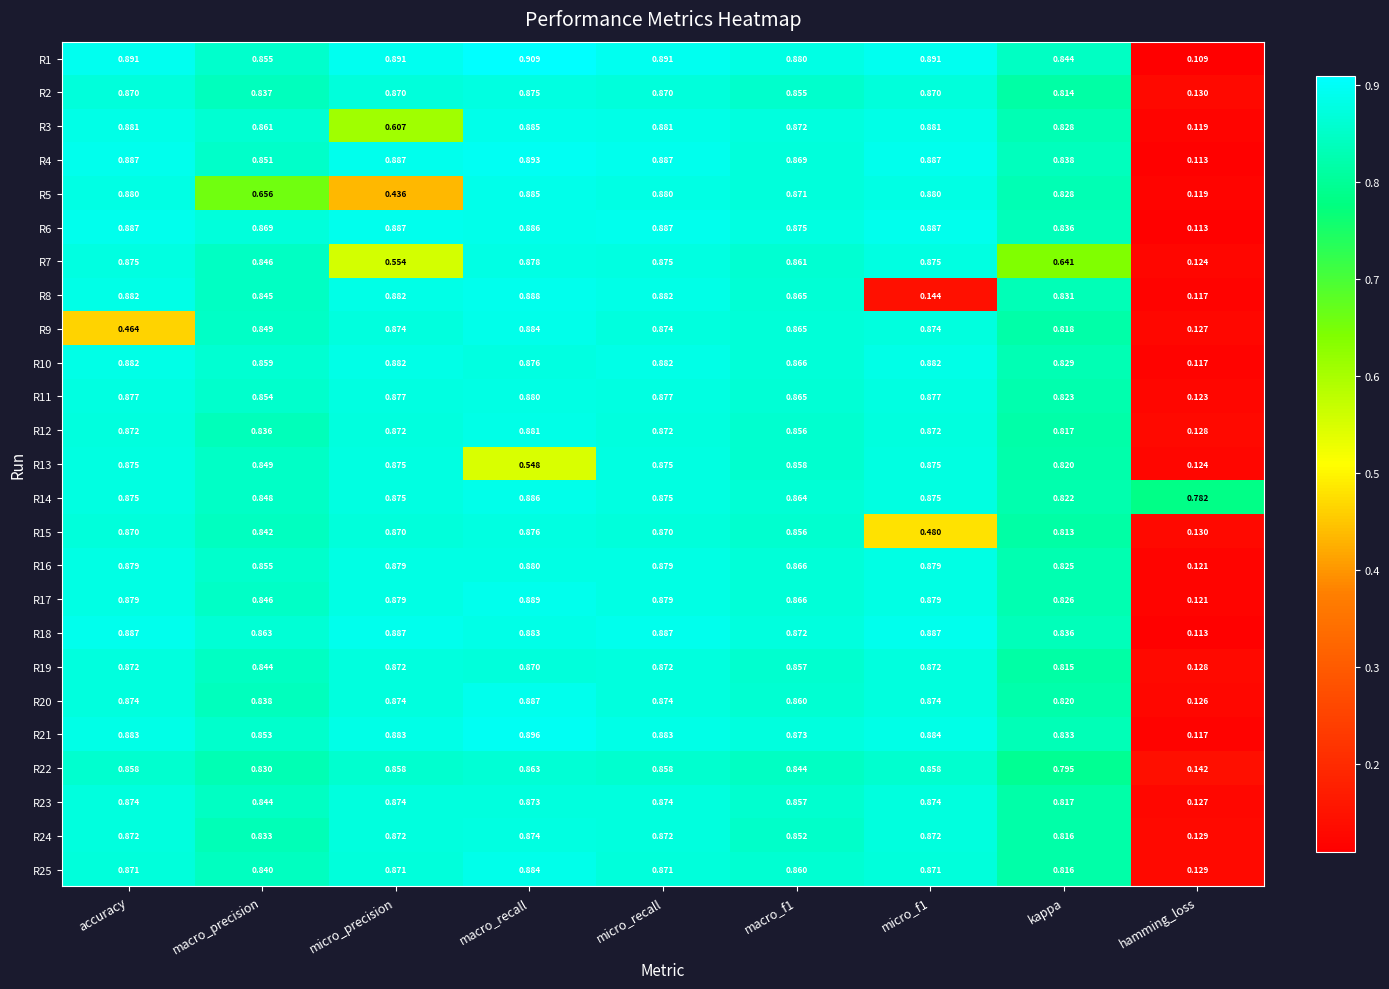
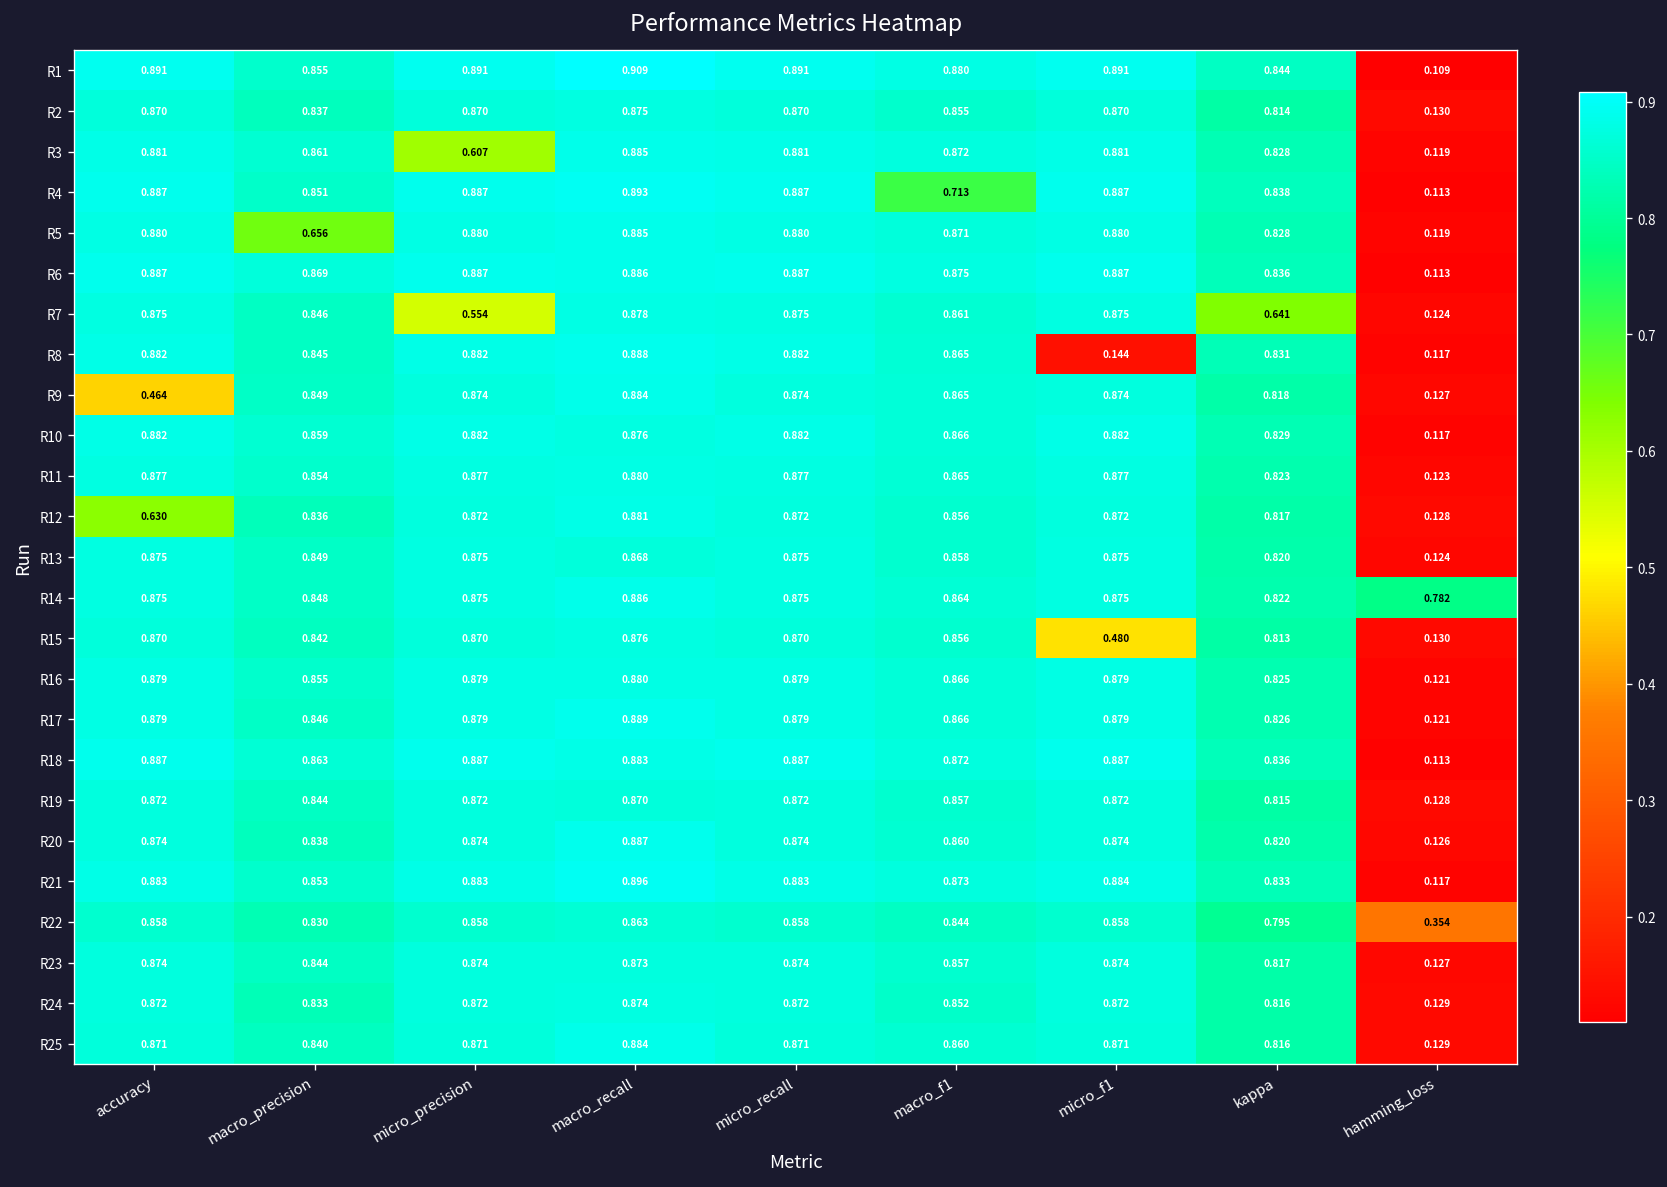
  {
    "R4": {
      "accuracy": 0.887,
      "macro_precision": 0.851,
      "micro_precision": 0.887,
      "macro_recall": 0.893,
      "micro_recall": 0.887,
-     "macro_f1": 0.869,
+     "macro_f1": 0.713,
      "micro_f1": 0.887,
      "kappa": 0.838,
      "hamming_loss": 0.113
    },
    "R5": {
      "accuracy": 0.880,
      "macro_precision": 0.656,
-     "micro_precision": 0.436,
+     "micro_precision": 0.880,
      "macro_recall": 0.885,
      "micro_recall": 0.880,
      "macro_f1": 0.871,
      "micro_f1": 0.880,
      "kappa": 0.828,
      "hamming_loss": 0.119
    },
    "R12": {
-     "accuracy": 0.872,
+     "accuracy": 0.630,
      "macro_precision": 0.836,
      "micro_precision": 0.872,
      "macro_recall": 0.881,
      "micro_recall": 0.872,
      "macro_f1": 0.856,
      "micro_f1": 0.872,
      "kappa": 0.817,
      "hamming_loss": 0.128
    },
    "R13": {
      "accuracy": 0.875,
      "macro_precision": 0.849,
      "micro_precision": 0.875,
-     "macro_recall": 0.548,
+     "macro_recall": 0.868,
      "micro_recall": 0.875,
      "macro_f1": 0.858,
      "micro_f1": 0.875,
      "kappa": 0.820,
      "hamming_loss": 0.124
    },
    "R22": {
      "accuracy": 0.858,
      "macro_precision": 0.830,
      "micro_precision": 0.858,
      "macro_recall": 0.863,
      "micro_recall": 0.858,
      "macro_f1": 0.844,
      "micro_f1": 0.858,
      "kappa": 0.795,
-     "hamming_loss": 0.142
+     "hamming_loss": 0.354
    }
  }
